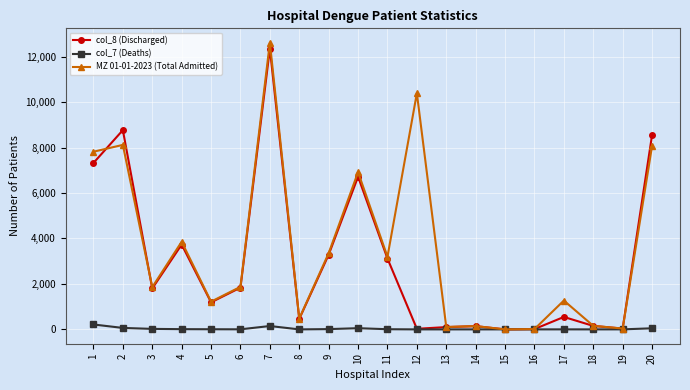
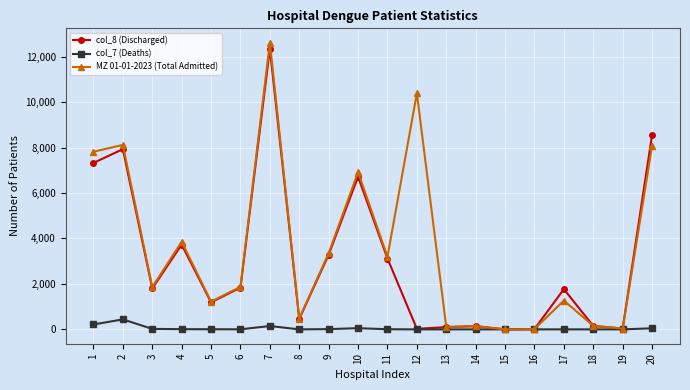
  {
    "col_8 (Discharged)": {
      "1": "7,300",
-     "2": "8,800",
+     "2": "7,900",
      "4": "3,700",
      "7": "12,300",
      "10": "6,700",
-     "17": "500",
+     "17": "1,800",
      "20": "8,600"
    },
    "col_7 (Deaths)": {
      "1": "200",
-     "2": "100",
+     "2": "400",
      "3": "0",
      "4": "0",
      "5": "0",
      "6": "0",
      "7": "100",
      "8": "0",
      "9": "0",
      "10": "100",
      "11": "0",
      "14": "0",
      "17": "0",
      "18": "0",
      "20": "0"
    },
    "MZ 01-01-2023 (Total Admitted)": {
      "1": "7,800",
      "2": "8,100",
      "4": "3,900",
      "7": "12,600",
      "10": "6,900",
      "12": "10,400",
      "17": "1,300",
      "20": "8,100"
    }
  }
